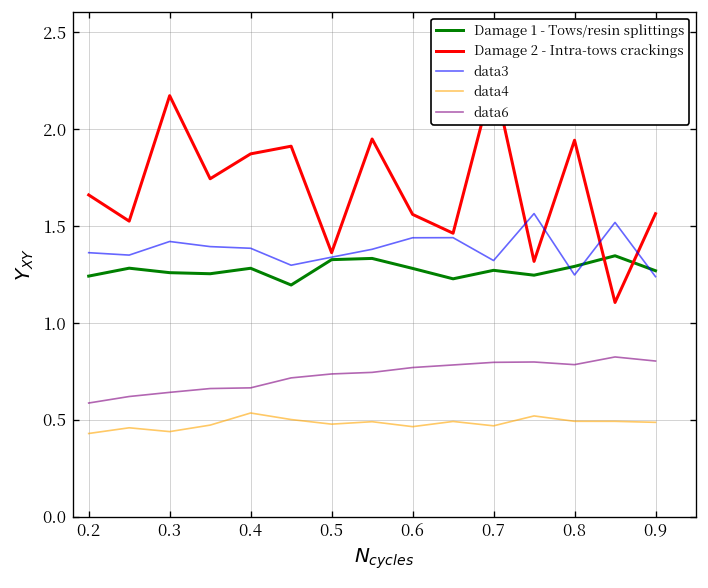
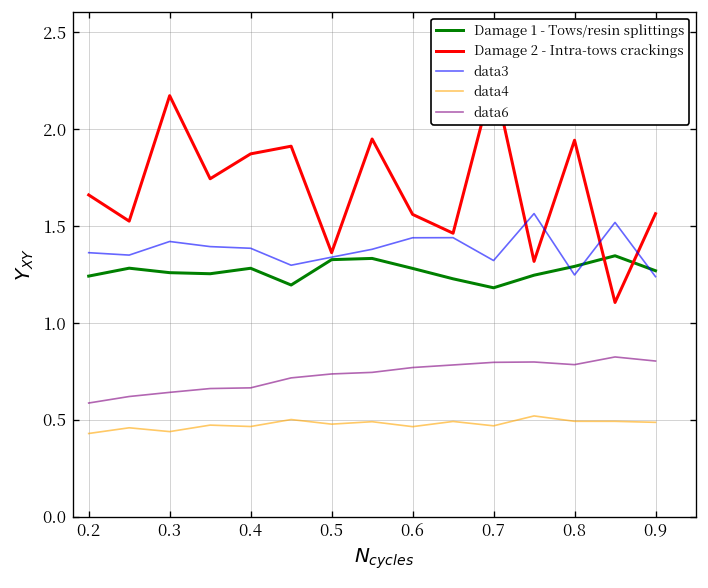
  {
    "Damage 1 - Tows/resin splittings": {
      "0.2": 1.24,
      "0.3": 1.26,
      "0.4": 1.28,
      "0.6": 1.28,
-     "0.7": 1.27,
+     "0.7": 1.18,
      "0.8": 1.29,
      "0.9": 1.27
    },
    "Damage 2 - Intra-tows crackings": {
      "0.2": 1.66,
      "0.3": 2.17,
      "0.4": 1.87,
      "0.5": 1.36,
      "0.6": 1.56,
      "0.8": 1.94,
      "0.9": 1.56
    },
    "data3": {
      "0.2": 1.36,
      "0.3": 1.42,
      "0.4": 1.38,
      "0.6": 1.44,
      "0.7": 1.32,
      "0.8": 1.25,
      "0.9": 1.24
    },
    "data4": {
      "0.2": 0.43,
      "0.3": 0.44,
-     "0.4": 0.53,
+     "0.4": 0.46,
      "0.5": 0.48,
      "0.6": 0.46,
      "0.7": 0.47,
      "0.8": 0.49,
      "0.9": 0.49
    },
    "data6": {
      "0.2": 0.59,
      "0.3": 0.64,
      "0.4": 0.66,
      "0.5": 0.74,
      "0.6": 0.77,
      "0.7": 0.80,
      "0.8": 0.78,
      "0.9": 0.80
    }
  }
